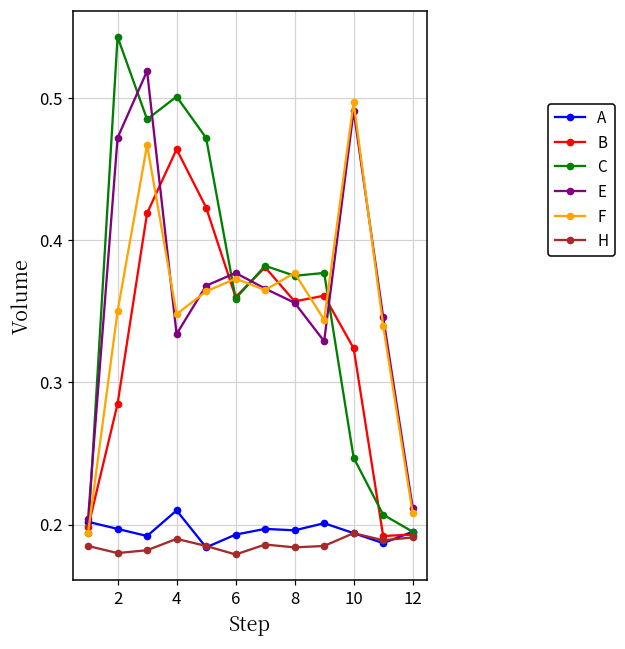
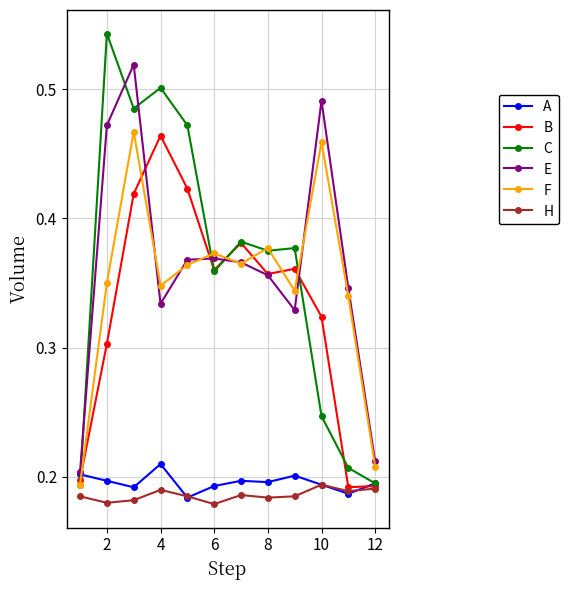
  {
    "A": {
      "2": 0.197,
      "4": 0.210,
      "6": 0.193,
      "8": 0.196
    },
    "B": {
-     "2": 0.285,
+     "2": 0.303,
      "4": 0.464,
      "10": 0.324,
      "12": 0.193
    },
    "C": {
      "2": 0.543,
      "4": 0.501,
      "8": 0.375,
      "10": 0.247
    },
    "E": {
      "2": 0.472,
      "4": 0.334,
-     "6": 0.377,
+     "6": 0.369,
      "10": 0.491,
      "12": 0.212
    },
    "F": {
      "2": 0.350,
      "4": 0.348,
      "6": 0.373,
      "8": 0.377,
-     "10": 0.497,
+     "10": 0.459,
      "12": 0.208
    },
    "H": {
      "2": 0.180,
      "4": 0.190,
      "6": 0.179,
      "8": 0.184,
      "12": 0.191
    }
  }
